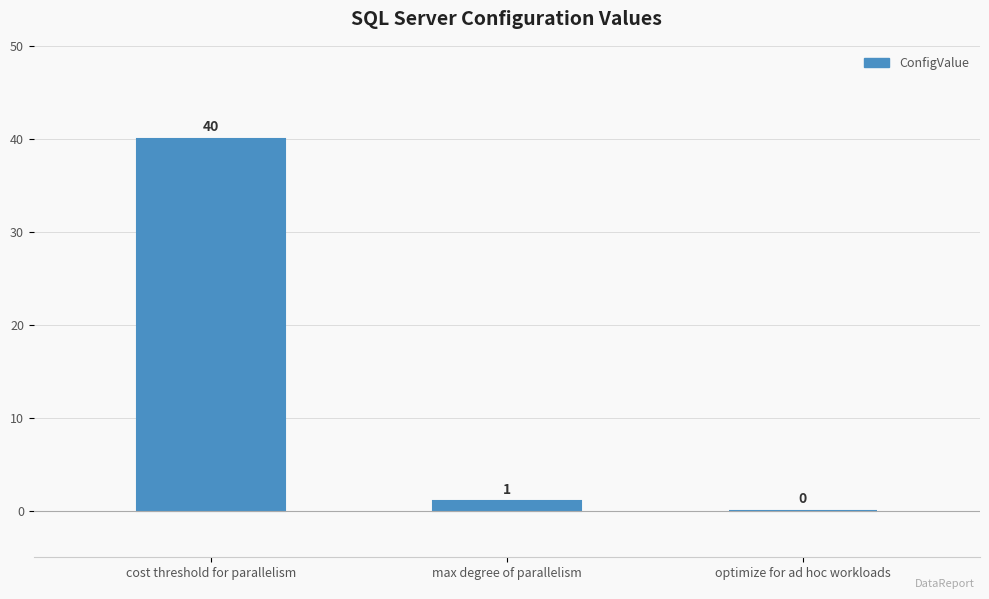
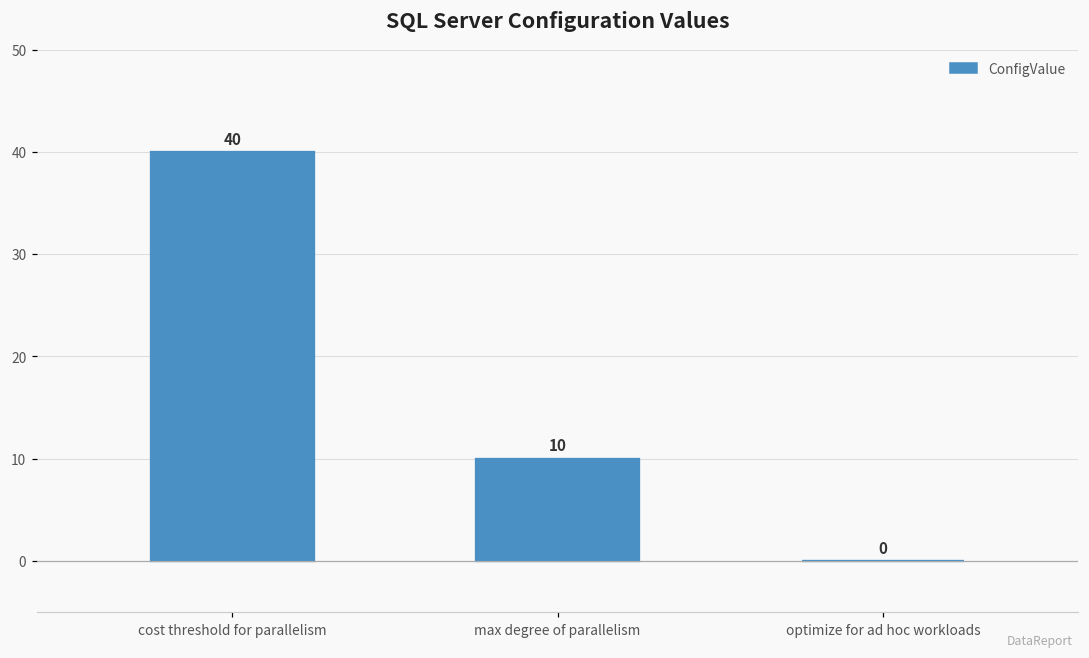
  {
    "cost threshold for parallelism": 40,
-   "max degree of parallelism": 1,
+   "max degree of parallelism": 10,
    "optimize for ad hoc workloads": 0
  }
